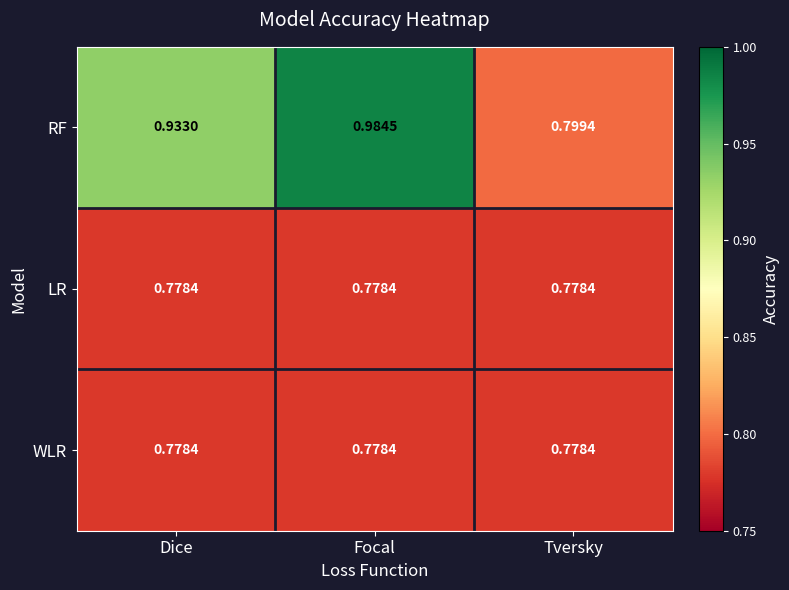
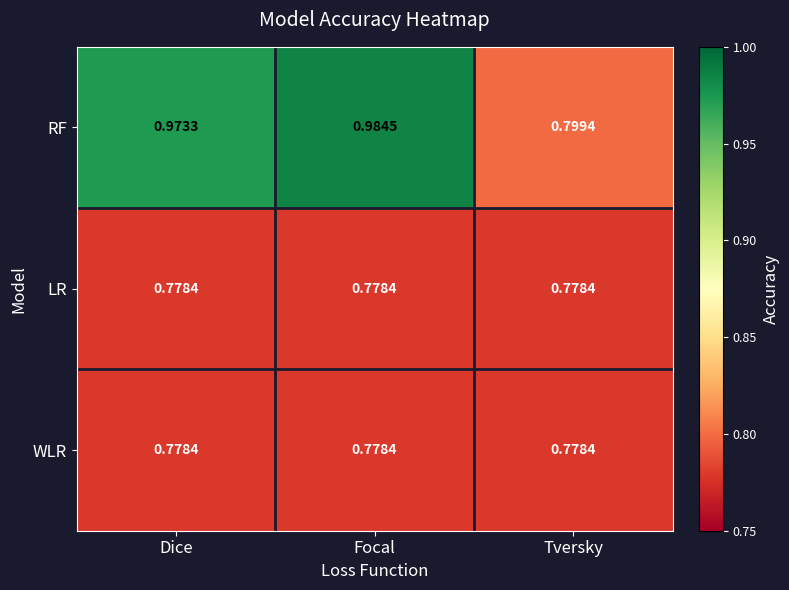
  {
    "RF": {
-     "Dice": 0.9330,
+     "Dice": 0.9733,
      "Focal": 0.9845,
      "Tversky": 0.7994
    },
    "LR": {
      "Dice": 0.7784,
      "Focal": 0.7784,
      "Tversky": 0.7784
    },
    "WLR": {
      "Dice": 0.7784,
      "Focal": 0.7784,
      "Tversky": 0.7784
    }
  }
